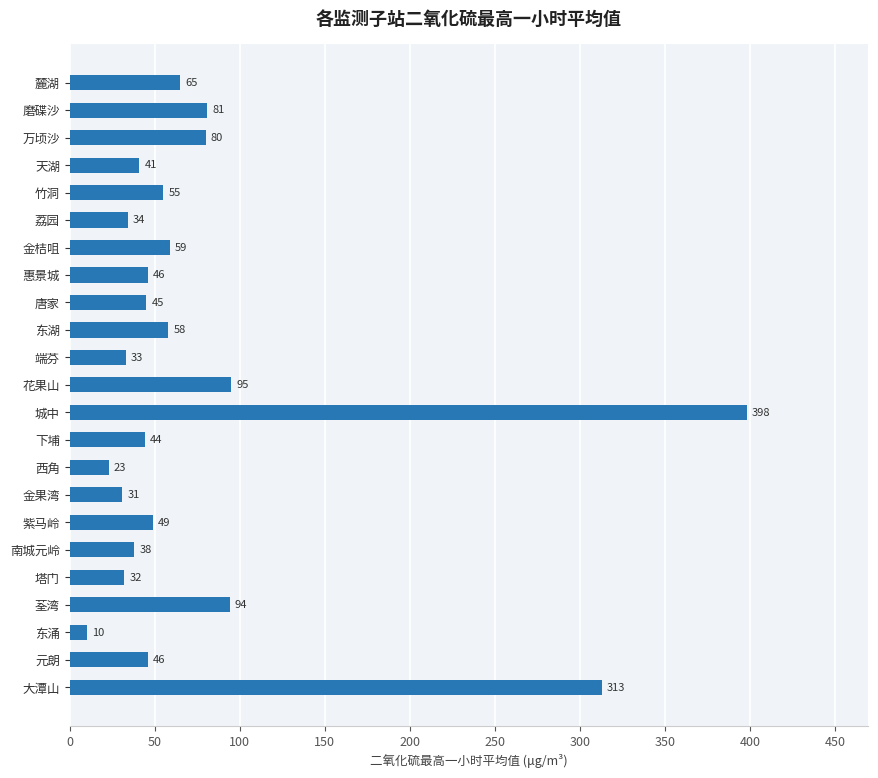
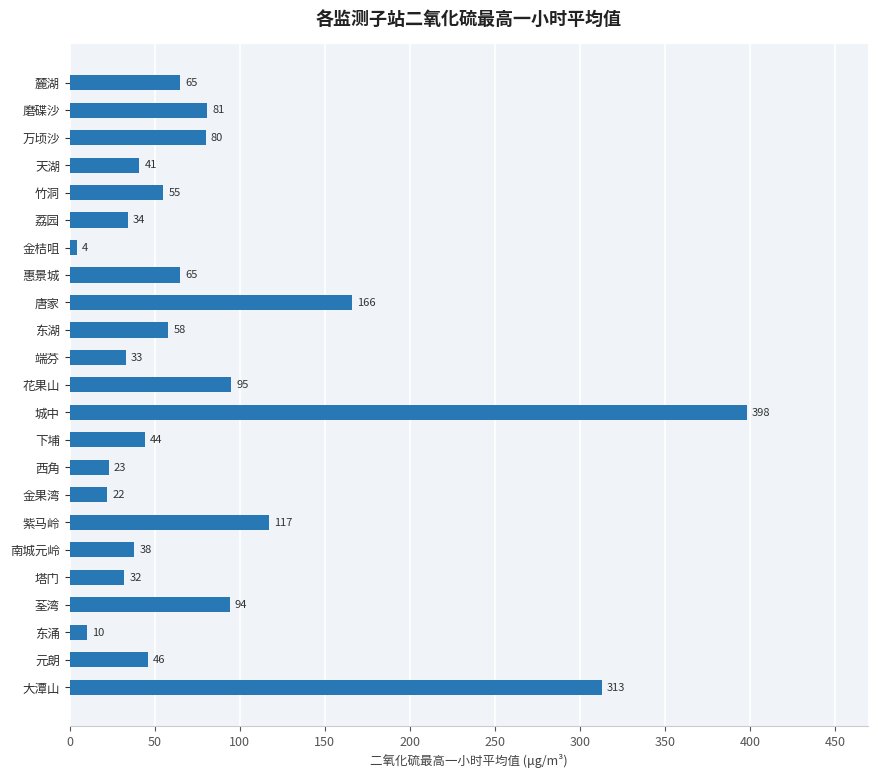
  {
    "麓湖": 65,
    "磨碟沙": 81,
    "万顷沙": 80,
    "天湖": 41,
    "竹洞": 55,
    "荔园": 34,
-   "金桔咀": 59,
-   "惠景城": 46,
-   "唐家": 45,
+   "金桔咀": 4,
+   "惠景城": 65,
+   "唐家": 166,
    "东湖": 58,
    "端芬": 33,
    "花果山": 95,
    "城中": 398,
    "下埔": 44,
    "西角": 23,
-   "金果湾": 31,
-   "紫马岭": 49,
+   "金果湾": 22,
+   "紫马岭": 117,
    "南城元岭": 38,
    "塔门": 32,
    "荃湾": 94,
    "东涌": 10,
    "元朗": 46,
    "大潭山": 313
  }
